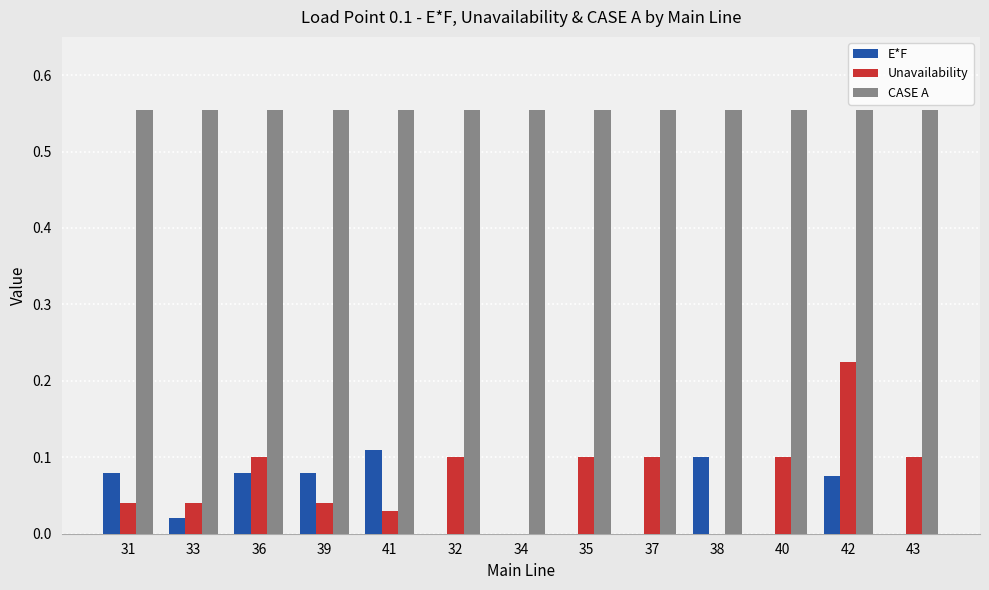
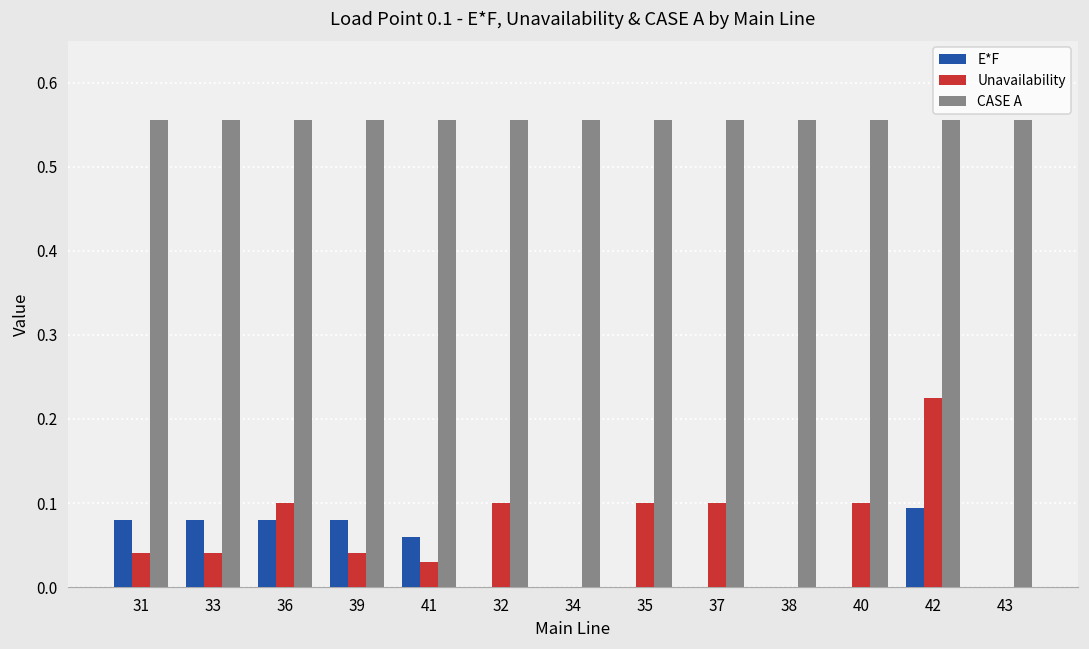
  {
    "E*F": {
      "31": 0.08,
-     "33": 0.02,
+     "33": 0.08,
      "36": 0.08,
      "39": 0.08,
-     "41": 0.11,
+     "41": 0.06,
      "32": 0.00,
      "34": 0.00,
      "35": 0.00,
      "37": 0.00,
-     "38": 0.1,
+     "38": 0.0,
      "40": 0.00,
-     "42": 0.08,
+     "42": 0.09,
      "43": 0.00
    },
    "Unavailability": {
      "31": 0.04,
      "33": 0.04,
      "36": 0.1,
      "39": 0.04,
      "41": 0.03,
      "32": 0.1,
      "34": 0.0,
      "35": 0.1,
      "37": 0.1,
      "38": 0.0,
      "40": 0.1,
      "42": 0.23,
-     "43": 0.1
+     "43": 0.0
    },
    "CASE A": {
      "31": 0.56,
      "33": 0.56,
      "36": 0.56,
      "39": 0.56,
      "41": 0.56,
      "32": 0.56,
      "34": 0.56,
      "35": 0.56,
      "37": 0.56,
      "38": 0.56,
      "40": 0.56,
      "42": 0.56,
      "43": 0.56
    }
  }
